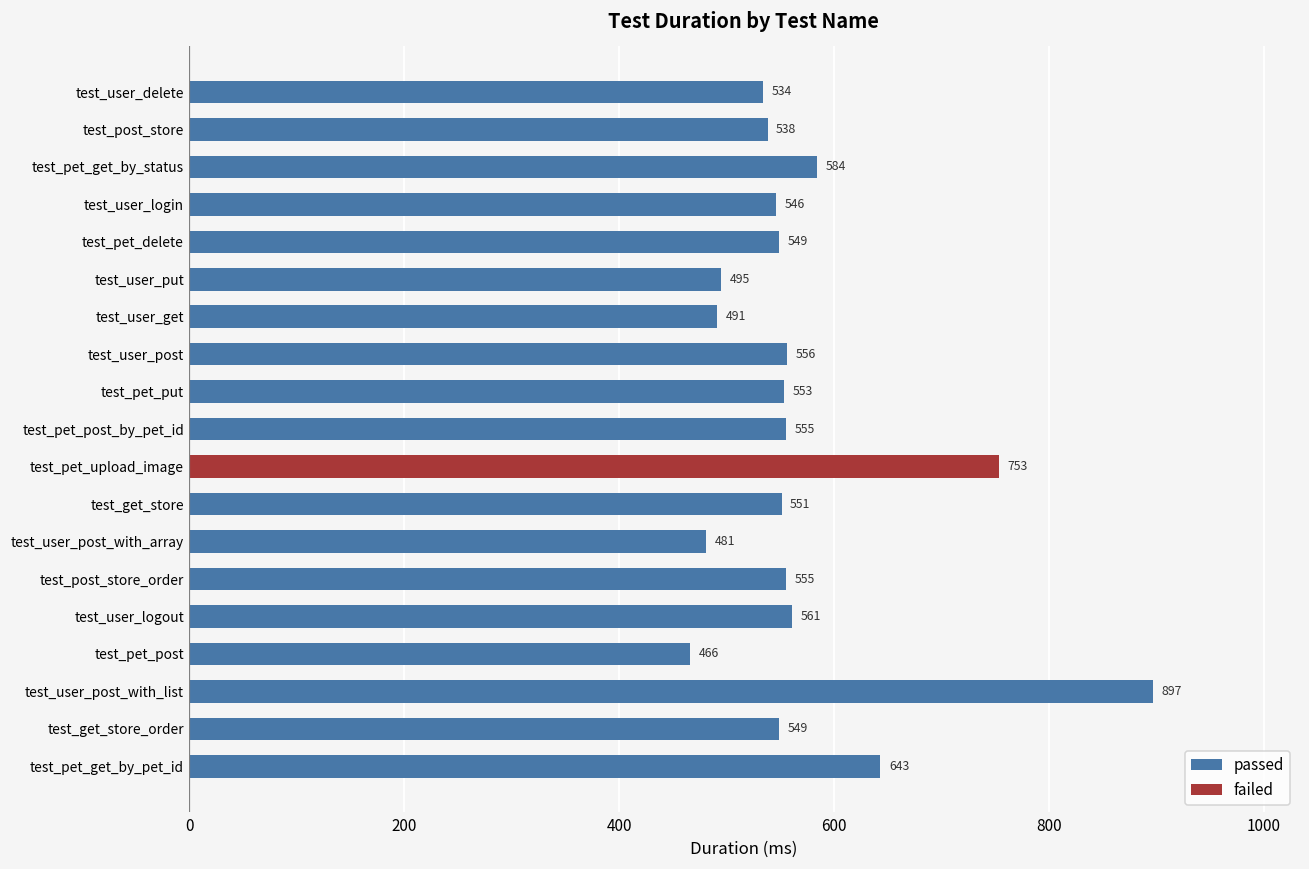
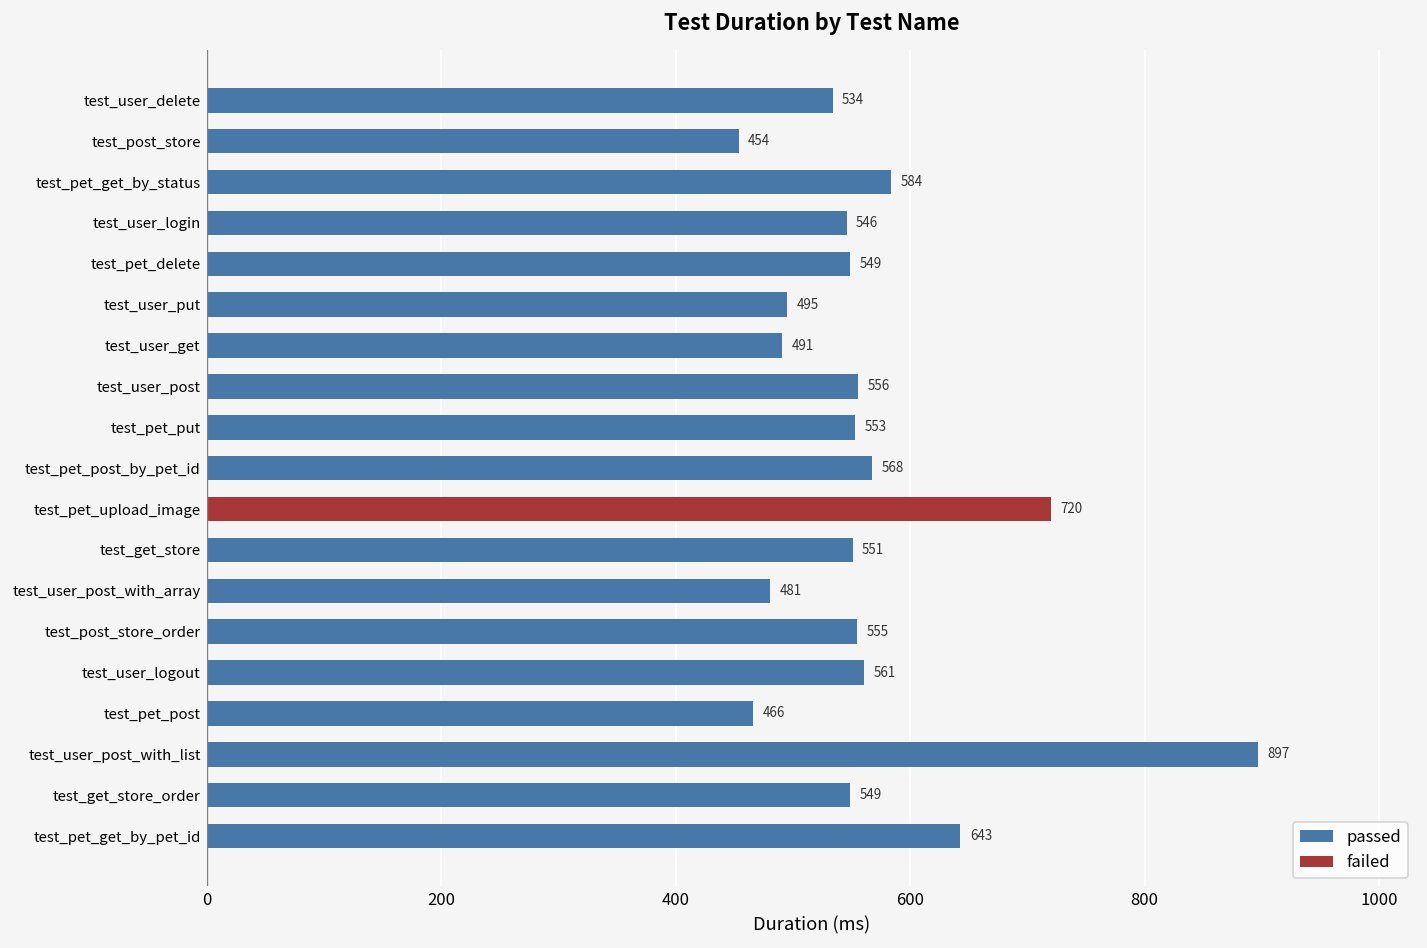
  {
    "passed": {
      "test_user_delete": 534,
-     "test_post_store": 538,
+     "test_post_store": 454,
      "test_pet_get_by_status": 584,
      "test_user_login": 546,
      "test_pet_delete": 549,
      "test_user_put": 495,
      "test_user_get": 491,
      "test_user_post": 556,
      "test_pet_put": 553,
-     "test_pet_post_by_pet_id": 555,
+     "test_pet_post_by_pet_id": 568,
      "test_get_store": 551,
      "test_user_post_with_array": 481,
      "test_post_store_order": 555,
      "test_user_logout": 561,
      "test_pet_post": 466,
      "test_user_post_with_list": 897,
      "test_get_store_order": 549,
      "test_pet_get_by_pet_id": 643
    },
    "failed": {
-     "test_pet_upload_image": 753
+     "test_pet_upload_image": 720
    }
  }
